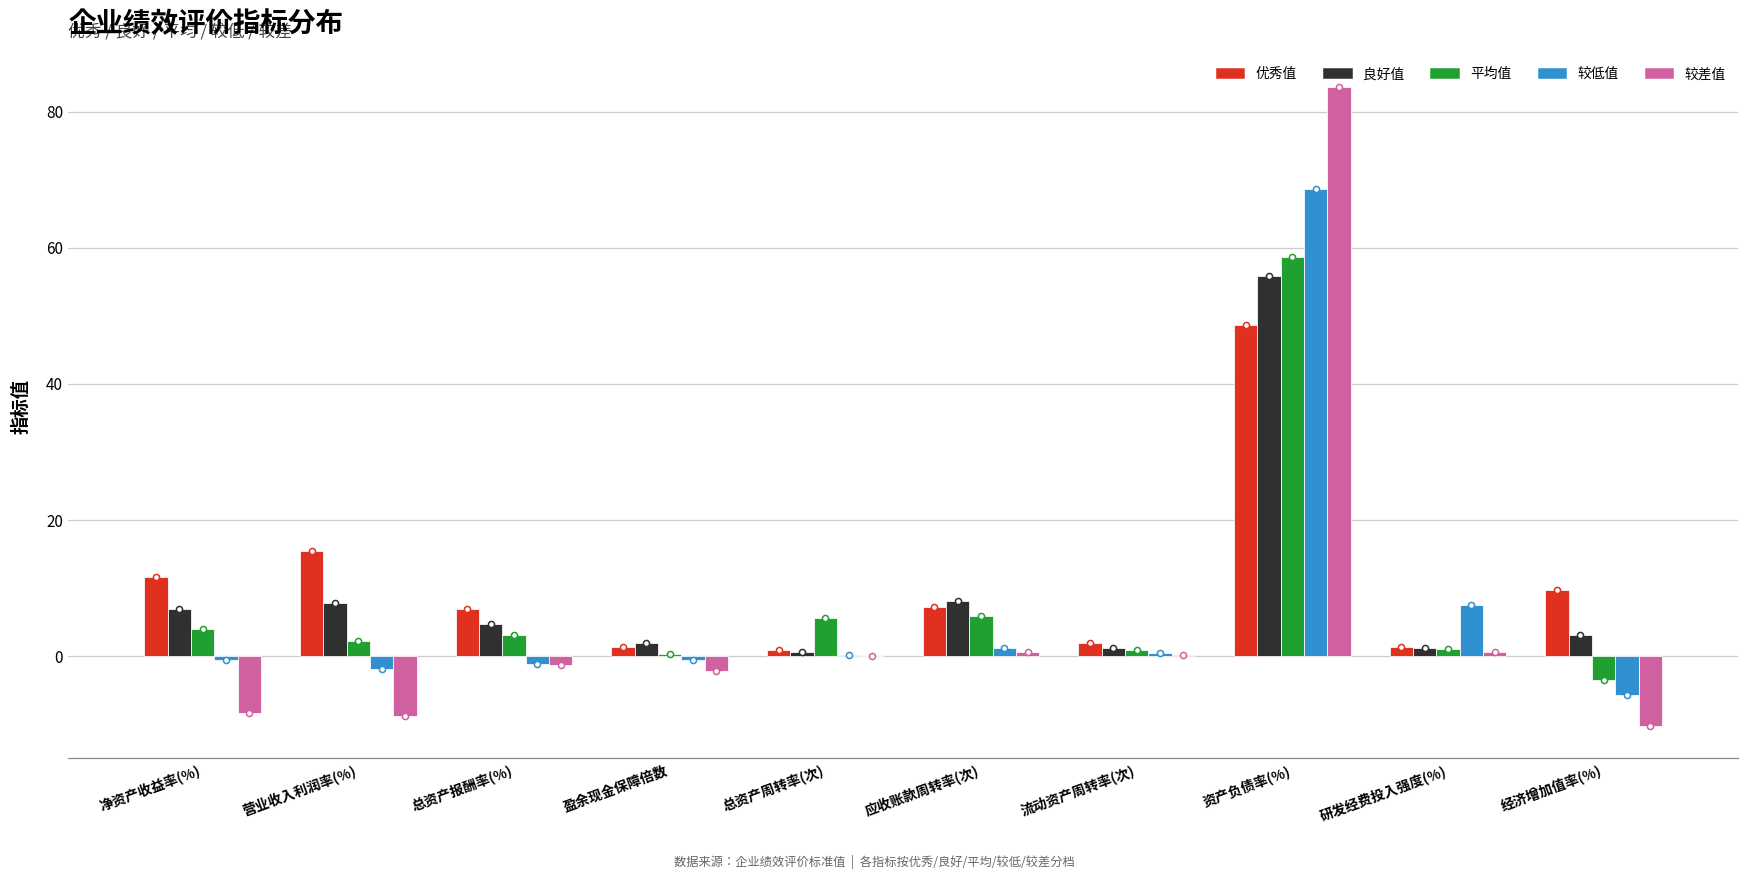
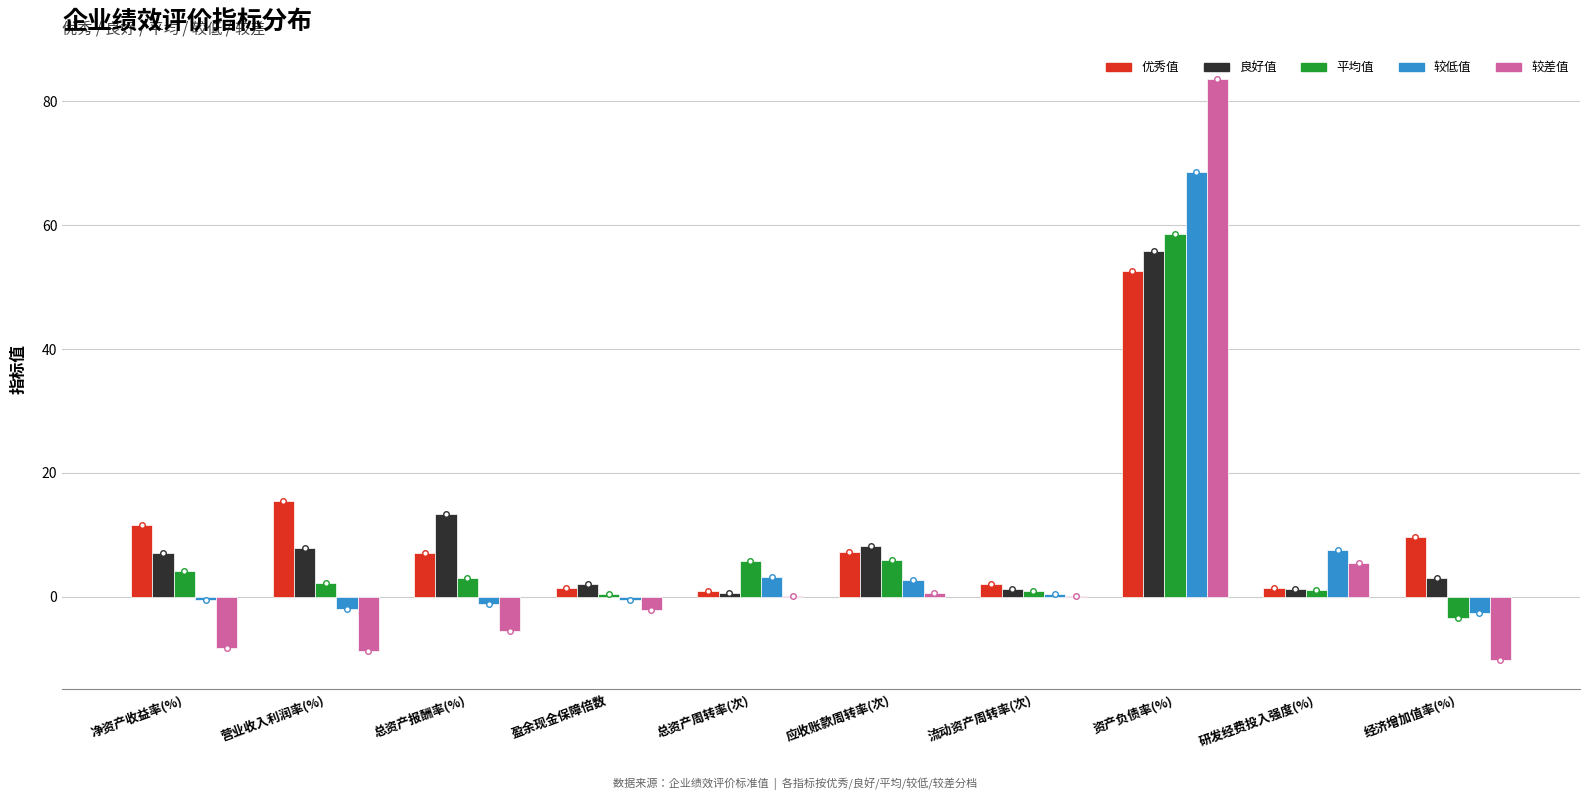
  {
    "优秀值": {
      "净资产收益率(%)": 12,
      "营业收入利润率(%)": 16,
      "总资产报酬率(%)": 7,
      "盈余现金保障倍数": 1,
      "总资产周转率(次)": 1,
      "应收账款周转率(次)": 7,
      "流动资产周转率(次)": 2,
-     "资产负债率(%)": 49,
+     "资产负债率(%)": 53,
      "研发经费投入强度(%)": 1,
      "经济增加值率(%)": 10
    },
    "良好值": {
      "净资产收益率(%)": 7,
      "营业收入利润率(%)": 8,
-     "总资产报酬率(%)": 5,
+     "总资产报酬率(%)": 13,
      "盈余现金保障倍数": 2,
      "总资产周转率(次)": 1,
      "应收账款周转率(次)": 8,
      "流动资产周转率(次)": 1,
      "资产负债率(%)": 56,
      "研发经费投入强度(%)": 1,
      "经济增加值率(%)": 3
    },
    "平均值": {
      "净资产收益率(%)": 4,
      "营业收入利润率(%)": 2,
      "总资产报酬率(%)": 3,
      "总资产周转率(次)": 6,
      "应收账款周转率(次)": 6,
      "流动资产周转率(次)": 1,
      "资产负债率(%)": 59,
      "研发经费投入强度(%)": 1,
      "经济增加值率(%)": -4
    },
    "较低值": {
      "净资产收益率(%)": -1,
      "营业收入利润率(%)": -2,
      "总资产报酬率(%)": -1,
      "盈余现金保障倍数": -1,
-     "总资产周转率(次)": 0,
-     "应收账款周转率(次)": 1,
+     "总资产周转率(次)": 3,
+     "应收账款周转率(次)": 3,
      "流动资产周转率(次)": 1,
      "资产负债率(%)": 69,
      "研发经费投入强度(%)": 8,
-     "经济增加值率(%)": -6
+     "经济增加值率(%)": -3
    },
    "较差值": {
      "净资产收益率(%)": -8,
      "营业收入利润率(%)": -9,
-     "总资产报酬率(%)": -1,
+     "总资产报酬率(%)": -6,
      "盈余现金保障倍数": -2,
      "应收账款周转率(次)": 1,
      "资产负债率(%)": 84,
-     "研发经费投入强度(%)": 1,
+     "研发经费投入强度(%)": 5,
      "经济增加值率(%)": -10
    }
  }
